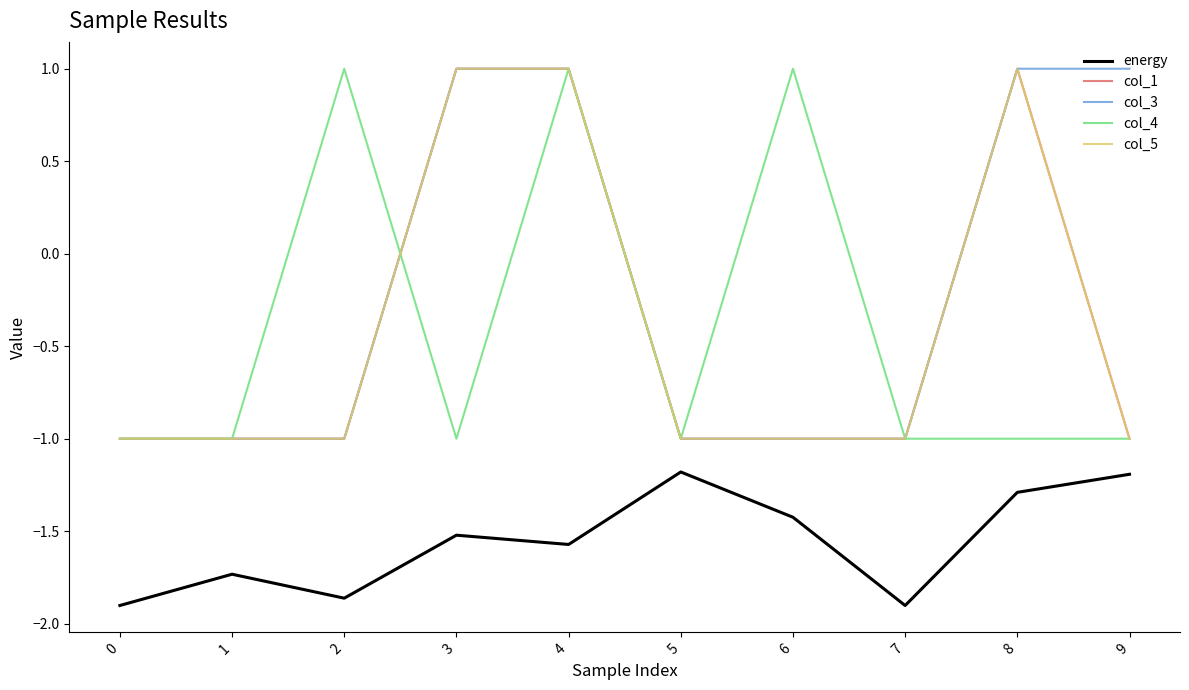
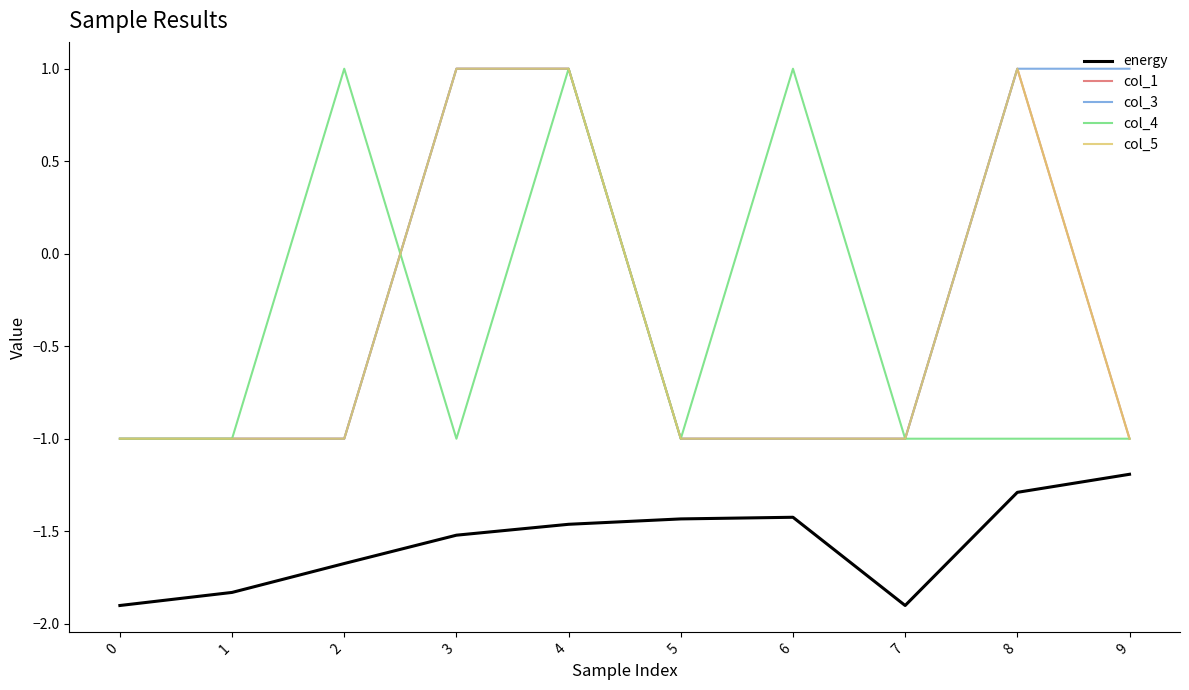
  {
    "energy": {
      "0": -1.90,
-     "1": -1.73,
-     "2": -1.86,
+     "1": -1.83,
+     "2": -1.67,
      "3": -1.52,
-     "4": -1.57,
-     "5": -1.18,
+     "4": -1.46,
+     "5": -1.43,
      "6": -1.42,
      "7": -1.90,
      "8": -1.29,
      "9": -1.19
    },
    "col_3": {
      "9": 1.00
    },
    "col_4": {
      "2": 1.00,
      "3": -1.00,
      "6": 1.00,
      "8": -1.00
    }
  }
